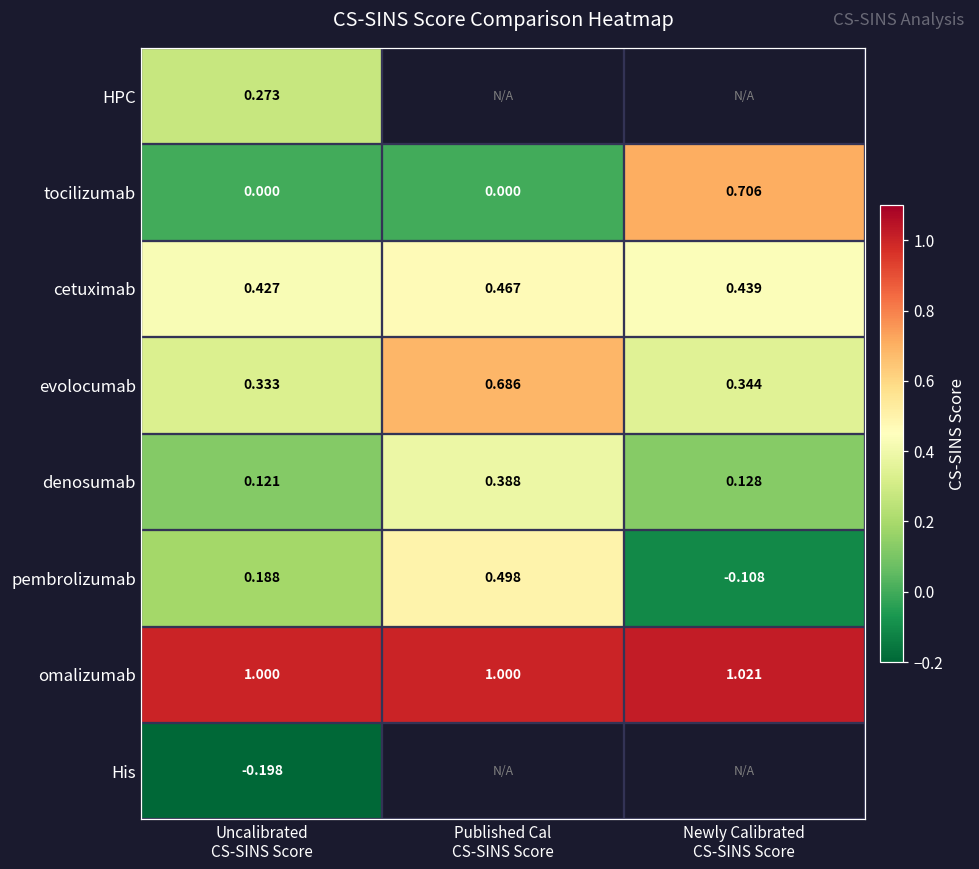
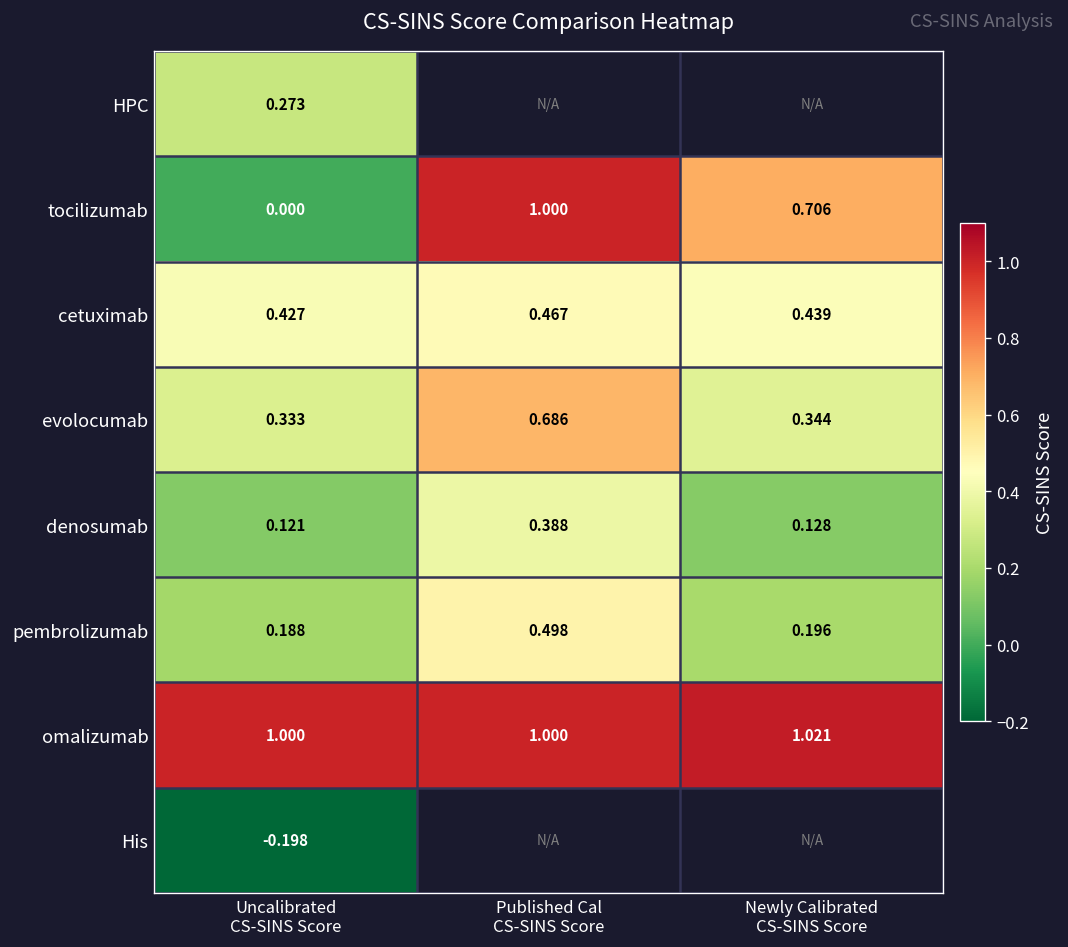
  {
    "HPC": {
      "Uncalibrated CS-SINS Score": 0.273
    },
    "tocilizumab": {
      "Uncalibrated CS-SINS Score": 0.000,
-     "Published Cal CS-SINS Score": 0.000,
+     "Published Cal CS-SINS Score": 1.000,
      "Newly Calibrated CS-SINS Score": 0.706
    },
    "cetuximab": {
      "Uncalibrated CS-SINS Score": 0.427,
      "Published Cal CS-SINS Score": 0.467,
      "Newly Calibrated CS-SINS Score": 0.439
    },
    "evolocumab": {
      "Uncalibrated CS-SINS Score": 0.333,
      "Published Cal CS-SINS Score": 0.686,
      "Newly Calibrated CS-SINS Score": 0.344
    },
    "denosumab": {
      "Uncalibrated CS-SINS Score": 0.121,
      "Published Cal CS-SINS Score": 0.388,
      "Newly Calibrated CS-SINS Score": 0.128
    },
    "pembrolizumab": {
      "Uncalibrated CS-SINS Score": 0.188,
      "Published Cal CS-SINS Score": 0.498,
-     "Newly Calibrated CS-SINS Score": -0.108
+     "Newly Calibrated CS-SINS Score": 0.196
    },
    "omalizumab": {
      "Uncalibrated CS-SINS Score": 1.000,
      "Published Cal CS-SINS Score": 1.000,
      "Newly Calibrated CS-SINS Score": 1.021
    },
    "His": {
      "Uncalibrated CS-SINS Score": -0.198
    }
  }
